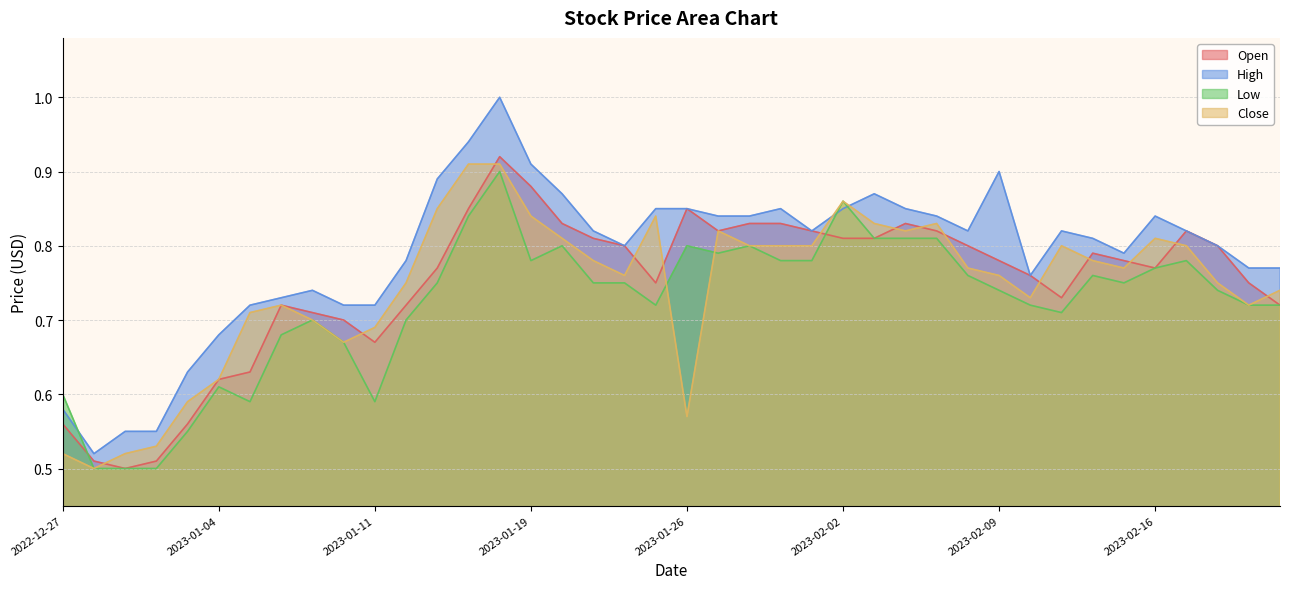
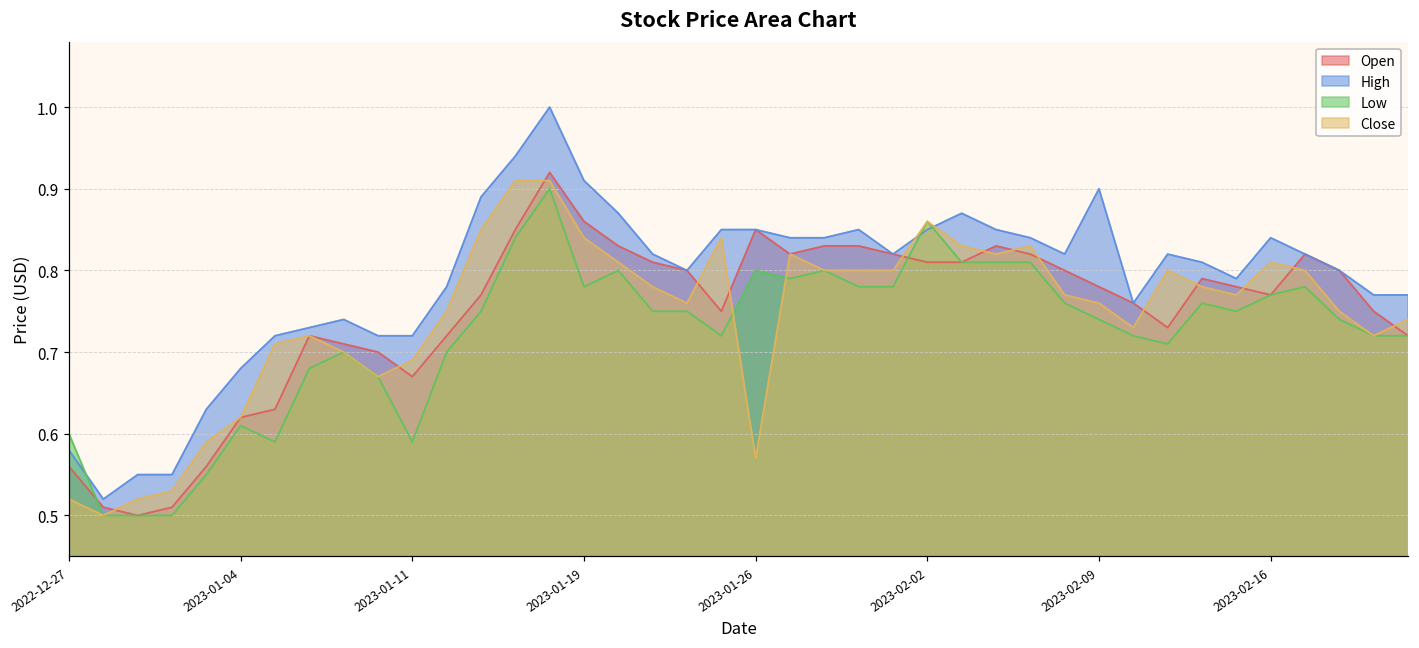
  {
    "Open": {
      "2022-12-27": 0.56,
      "2023-01-11": 0.67,
-     "2023-01-19": 0.88,
+     "2023-01-19": 0.86,
      "2023-02-02": 0.81,
      "2023-02-09": 0.78
    },
    "High": {
      "2022-12-27": 0.58,
      "2023-01-04": 0.68,
      "2023-01-11": 0.72,
      "2023-01-19": 0.91,
      "2023-02-02": 0.85,
      "2023-02-09": 0.90,
      "2023-02-16": 0.84
    },
    "Low": {
      "2022-12-27": 0.60,
      "2023-01-04": 0.61,
      "2023-01-11": 0.59,
      "2023-01-19": 0.78,
      "2023-01-26": 0.80,
      "2023-02-09": 0.74
    },
    "Close": {
      "2022-12-27": 0.52,
      "2023-01-11": 0.69,
      "2023-01-19": 0.84,
      "2023-01-26": 0.57,
      "2023-02-09": 0.76,
      "2023-02-16": 0.81
    }
  }
